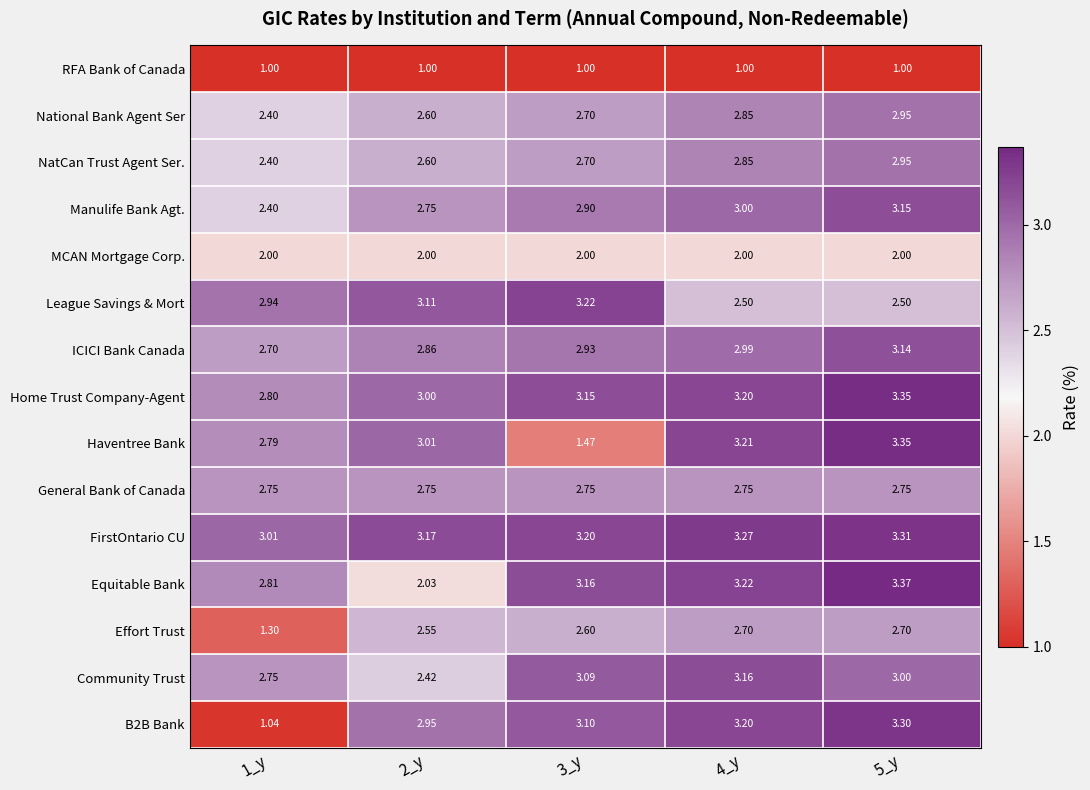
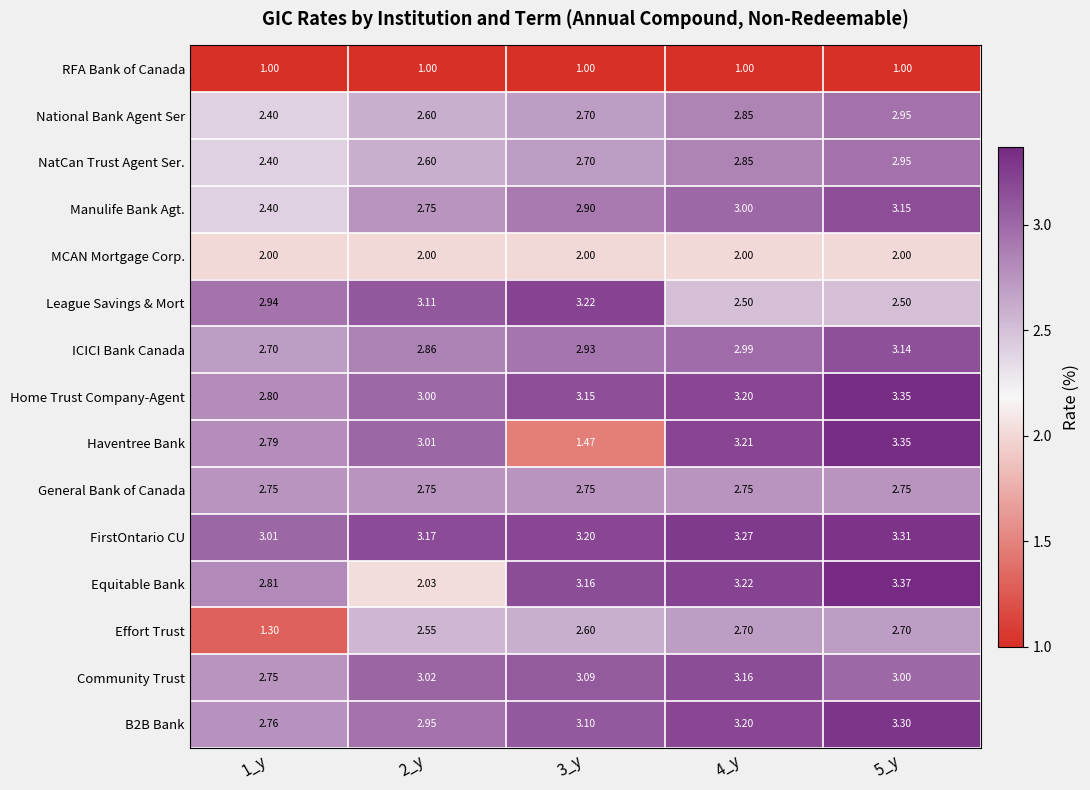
  {
    "RFA Bank of Canada": {
      "1_y": 1.00,
      "2_y": 1.00,
      "3_y": 1.00,
      "4_y": 1.00,
      "5_y": 1.00
    },
    "National Bank Agent Ser": {
      "1_y": 2.40,
      "2_y": 2.60,
      "3_y": 2.70,
      "4_y": 2.85,
      "5_y": 2.95
    },
    "NatCan Trust Agent Ser.": {
      "1_y": 2.40,
      "2_y": 2.60,
      "3_y": 2.70,
      "4_y": 2.85,
      "5_y": 2.95
    },
    "Manulife Bank Agt.": {
      "1_y": 2.40,
      "2_y": 2.75,
      "3_y": 2.90,
      "4_y": 3.00,
      "5_y": 3.15
    },
    "MCAN Mortgage Corp.": {
      "1_y": 2.00,
      "2_y": 2.00,
      "3_y": 2.00,
      "4_y": 2.00,
      "5_y": 2.00
    },
    "League Savings & Mort": {
      "1_y": 2.94,
      "2_y": 3.11,
      "3_y": 3.22,
      "4_y": 2.50,
      "5_y": 2.50
    },
    "ICICI Bank Canada": {
      "1_y": 2.70,
      "2_y": 2.86,
      "3_y": 2.93,
      "4_y": 2.99,
      "5_y": 3.14
    },
    "Home Trust Company-Agent": {
      "1_y": 2.80,
      "2_y": 3.00,
      "3_y": 3.15,
      "4_y": 3.20,
      "5_y": 3.35
    },
    "Haventree Bank": {
      "1_y": 2.79,
      "2_y": 3.01,
      "3_y": 1.47,
      "4_y": 3.21,
      "5_y": 3.35
    },
    "General Bank of Canada": {
      "1_y": 2.75,
      "2_y": 2.75,
      "3_y": 2.75,
      "4_y": 2.75,
      "5_y": 2.75
    },
    "FirstOntario CU": {
      "1_y": 3.01,
      "2_y": 3.17,
      "3_y": 3.20,
      "4_y": 3.27,
      "5_y": 3.31
    },
    "Equitable Bank": {
      "1_y": 2.81,
      "2_y": 2.03,
      "3_y": 3.16,
      "4_y": 3.22,
      "5_y": 3.37
    },
    "Effort Trust": {
      "1_y": 1.30,
      "2_y": 2.55,
      "3_y": 2.60,
      "4_y": 2.70,
      "5_y": 2.70
    },
    "Community Trust": {
      "1_y": 2.75,
-     "2_y": 2.42,
+     "2_y": 3.02,
      "3_y": 3.09,
      "4_y": 3.16,
      "5_y": 3.00
    },
    "B2B Bank": {
-     "1_y": 1.04,
+     "1_y": 2.76,
      "2_y": 2.95,
      "3_y": 3.10,
      "4_y": 3.20,
      "5_y": 3.30
    }
  }
